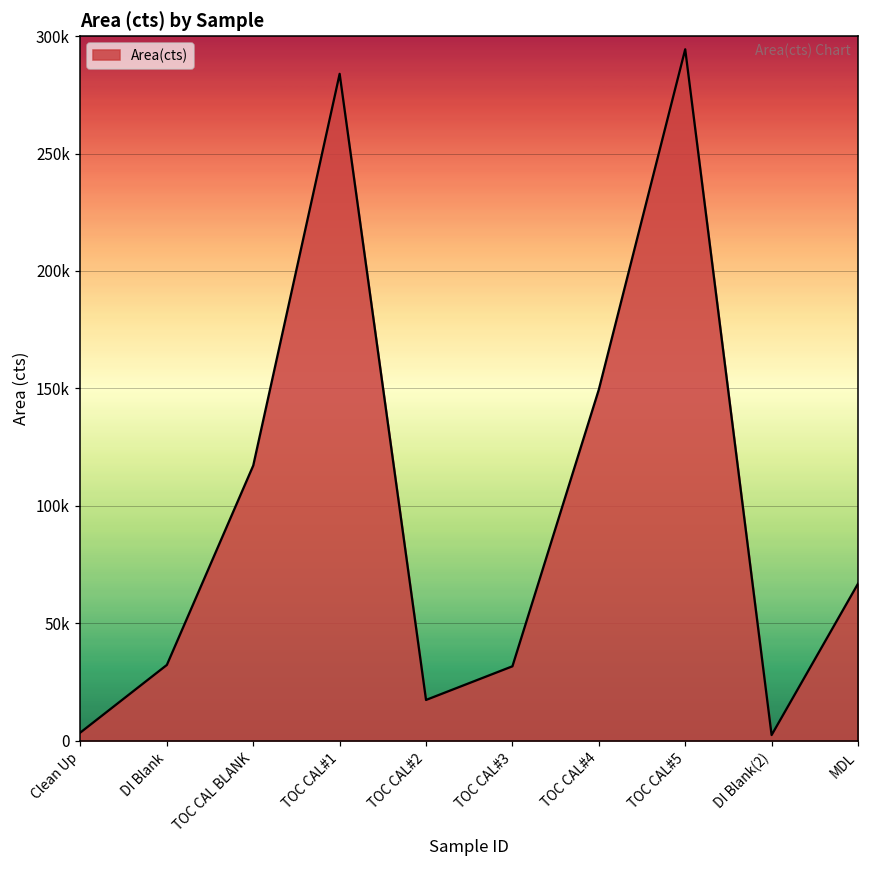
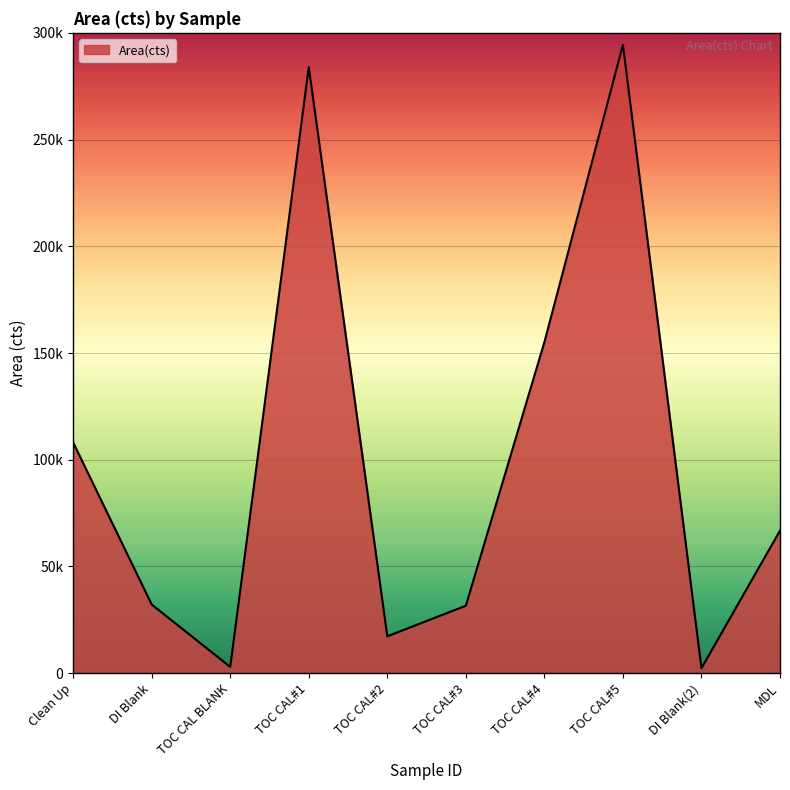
  {
-   "Clean Up": 3000,
+   "Clean Up": 108000,
    "DI Blank": 32000,
-   "TOC CAL BLANK": 117000,
+   "TOC CAL BLANK": 3000,
    "TOC CAL#1": 284000,
    "TOC CAL#2": 17000,
    "TOC CAL#3": 32000,
-   "TOC CAL#4": 149000,
+   "TOC CAL#4": 155000,
    "TOC CAL#5": 294000,
    "DI Blank(2)": 2000,
    "MDL": 67000
  }
